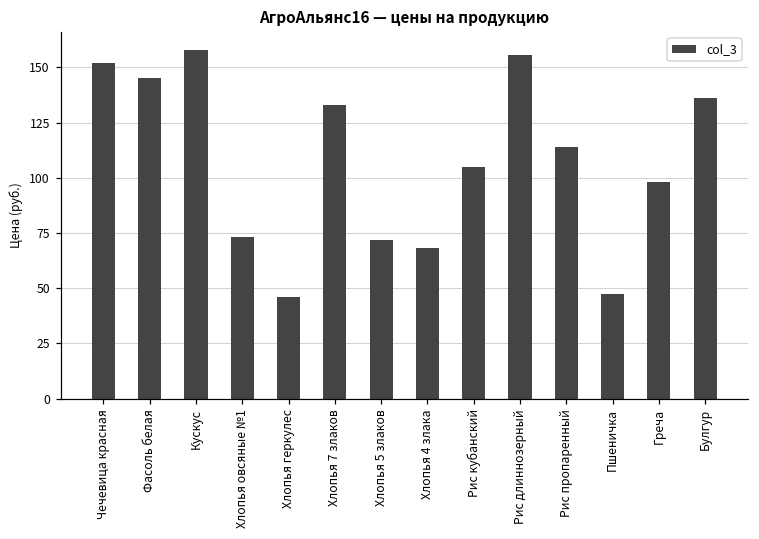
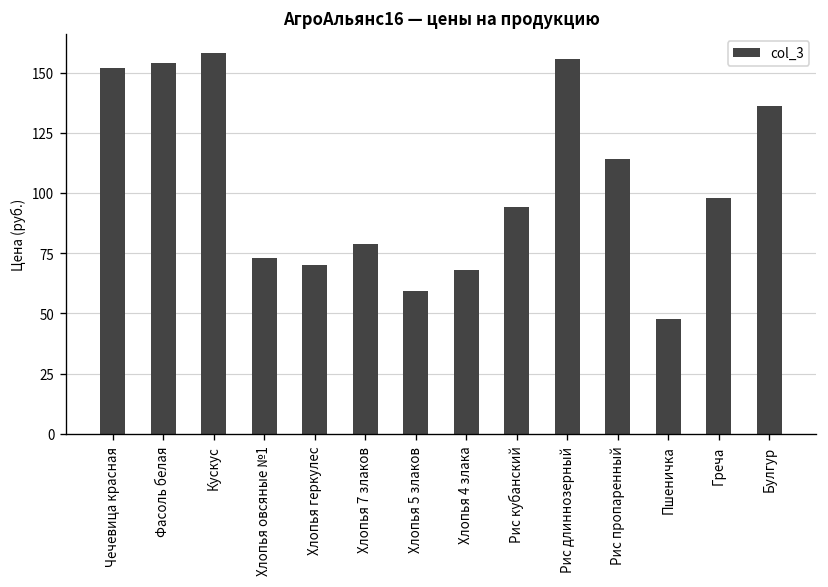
  {
    "Чечевица красная": 152,
-   "Фасоль белая": 145,
+   "Фасоль белая": 154,
    "Кускус": 158,
    "Хлопья овсяные №1": 73,
-   "Хлопья геркулес": 46,
-   "Хлопья 7 злаков": 133,
-   "Хлопья 5 злаков": 72,
+   "Хлопья геркулес": 70,
+   "Хлопья 7 злаков": 79,
+   "Хлопья 5 злаков": 59,
    "Хлопья 4 злака": 68,
-   "Рис кубанский": 105,
+   "Рис кубанский": 94,
    "Рис длиннозерный": 156,
    "Рис пропаренный": 114,
    "Пшеничка": 48,
    "Греча": 98,
    "Булгур": 136
  }
